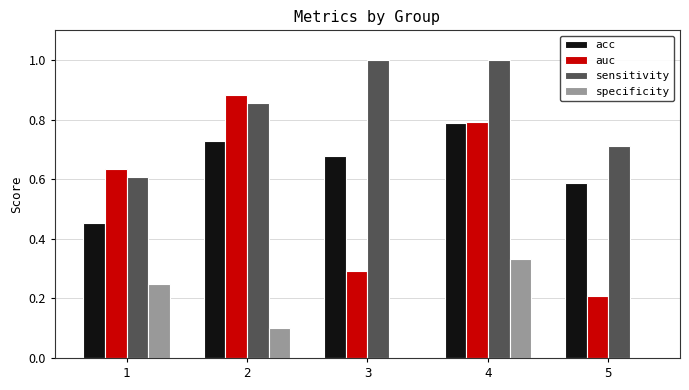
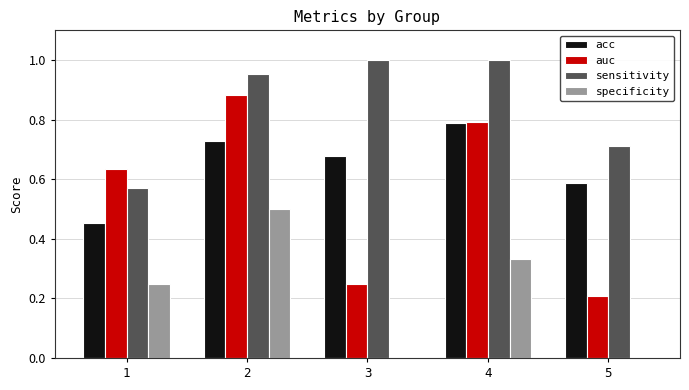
  {
    "acc": {
      "1": 0.45,
      "2": 0.73,
      "3": 0.68,
      "4": 0.79,
      "5": 0.59
    },
    "auc": {
      "1": 0.64,
      "2": 0.88,
-     "3": 0.29,
+     "3": 0.25,
      "4": 0.79,
      "5": 0.21
    },
    "sensitivity": {
-     "1": 0.61,
-     "2": 0.86,
+     "1": 0.57,
+     "2": 0.95,
      "3": 1.00,
      "4": 1.00,
      "5": 0.71
    },
    "specificity": {
      "1": 0.25,
-     "2": 0.1,
+     "2": 0.5,
      "3": 0.0,
      "4": 0.33,
      "5": 0.0
    }
  }
